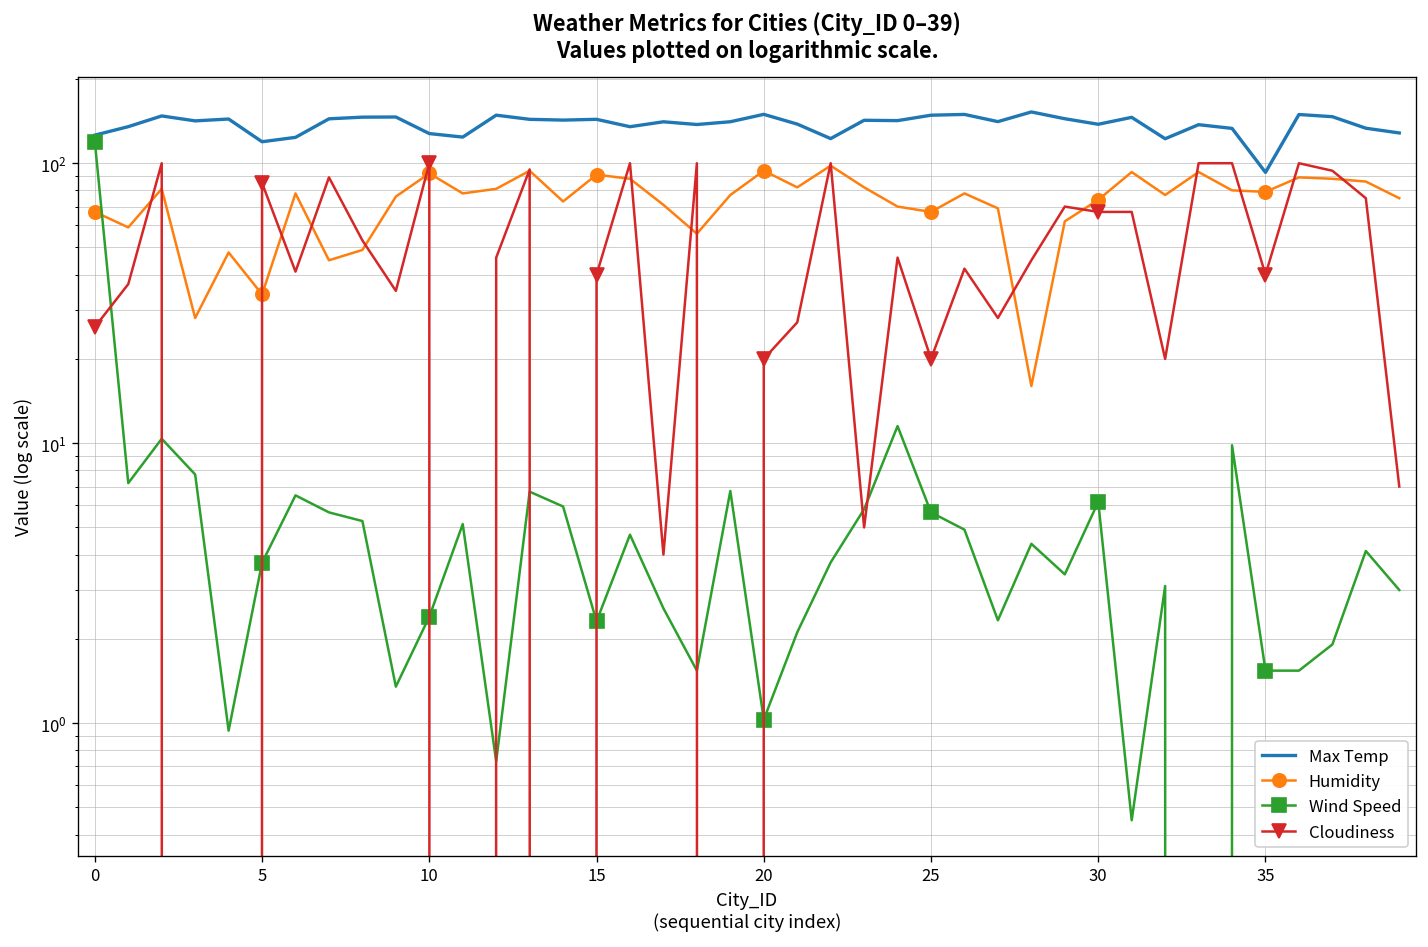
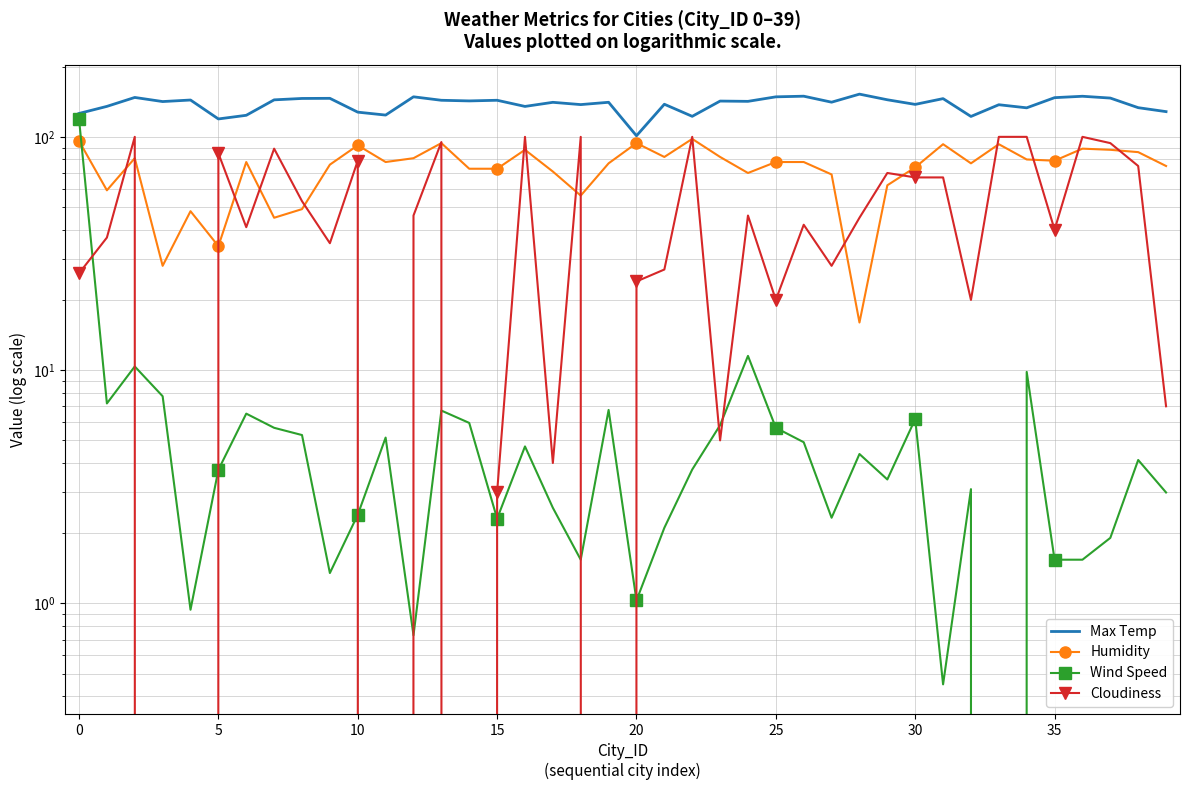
  {
    "Max Temp": {
      "0": 130,
      "5": 120,
      "10": 130,
      "15": 140,
-     "20": 150,
+     "20": 101,
      "25": 150,
      "30": 140,
-     "35": 93
+     "35": 150
    },
    "Humidity": {
-     "0": 67,
+     "0": 96,
      "5": 34,
      "10": 92,
-     "15": 91,
+     "15": 73,
      "20": 94,
-     "25": 67,
+     "25": 78,
      "30": 74,
      "35": 79
    },
    "Wind Speed": {
      "0": 120,
      "5": 3.7,
      "10": 2.4,
      "15": 2.3,
      "20": 1.0,
      "25": 5.7,
      "30": 6.2,
      "35": 1.5
    },
    "Cloudiness": {
      "0": 26,
      "5": 85,
-     "10": 100,
-     "15": 40,
-     "20": 20,
+     "10": 79,
+     "15": 3,
+     "20": 24,
      "25": 20,
      "30": 67,
      "35": 40
    }
  }
